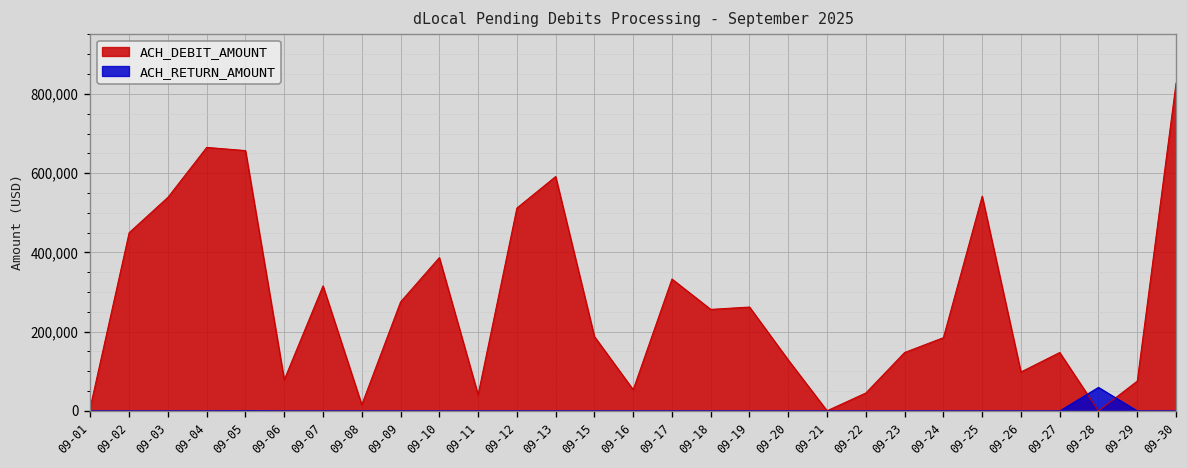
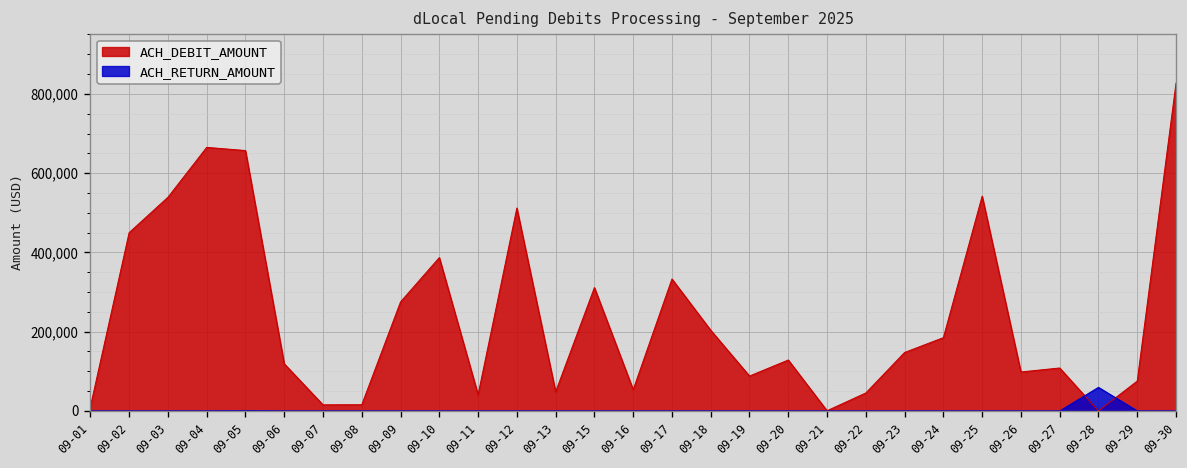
  {
    "ACH_DEBIT_AMOUNT": {
      "09-01": "10,000",
      "09-02": "450,000",
      "09-03": "540,000",
      "09-04": "670,000",
      "09-05": "660,000",
-     "09-06": "80,000",
-     "09-07": "320,000",
+     "09-06": "120,000",
+     "09-07": "20,000",
      "09-08": "20,000",
      "09-09": "280,000",
      "09-10": "390,000",
      "09-11": "40,000",
      "09-12": "510,000",
-     "09-13": "590,000",
-     "09-15": "190,000",
+     "09-13": "50,000",
+     "09-15": "310,000",
      "09-16": "50,000",
      "09-17": "330,000",
-     "09-18": "260,000",
-     "09-19": "260,000",
+     "09-18": "200,000",
+     "09-19": "90,000",
      "09-20": "130,000",
      "09-22": "50,000",
      "09-23": "150,000",
      "09-24": "180,000",
      "09-25": "540,000",
      "09-26": "100,000",
-     "09-27": "150,000",
+     "09-27": "110,000",
      "09-28": "0",
      "09-29": "80,000",
      "09-30": "830,000"
    },
    "ACH_RETURN_AMOUNT": {
      "09-01": "0",
      "09-02": "0",
      "09-03": "0",
      "09-04": "0",
      "09-05": "0",
      "09-06": "0",
      "09-07": "0",
      "09-08": "0",
      "09-09": "0",
      "09-10": "0",
      "09-11": "0",
      "09-12": "0",
      "09-13": "0",
      "09-15": "0",
      "09-16": "0",
      "09-17": "0",
      "09-18": "0",
      "09-19": "0",
      "09-20": "0",
      "09-22": "0",
      "09-23": "0",
      "09-24": "0",
      "09-25": "0",
      "09-26": "0",
      "09-27": "0",
      "09-28": "60,000",
      "09-29": "0",
      "09-30": "0"
    }
  }
